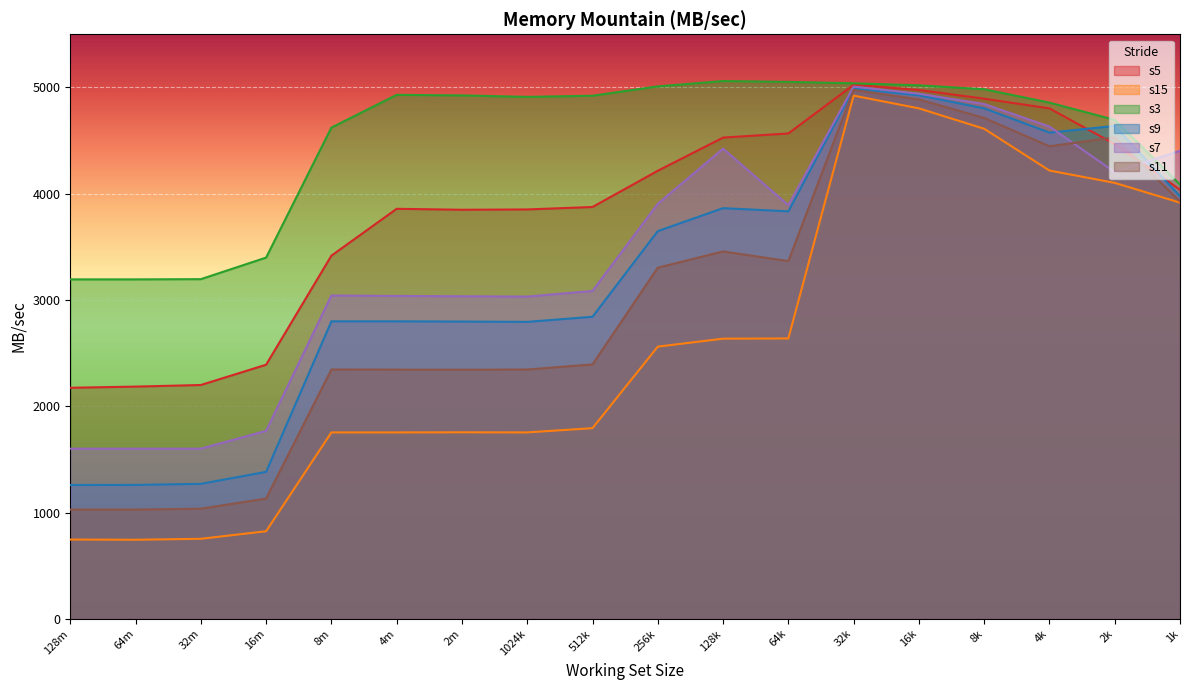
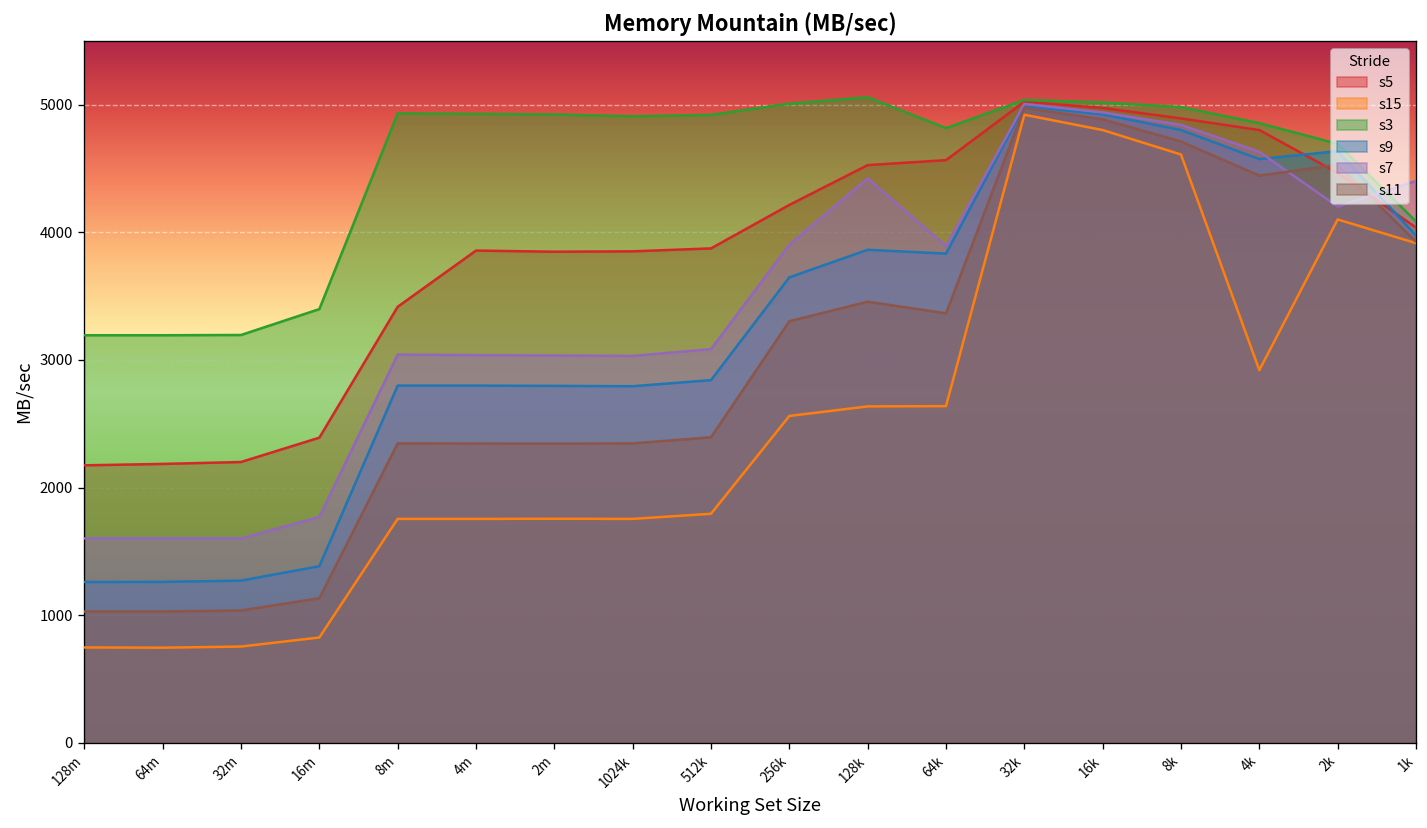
  {
    "s5": {
      "128m": 2170,
      "64m": 2190,
      "32m": 2200,
      "16m": 2390,
      "8m": 3420,
      "4m": 3860,
      "2m": 3850,
      "1024k": 3850,
      "512k": 3880,
      "256k": 4220,
      "128k": 4530,
      "64k": 4570,
      "16k": 4980,
      "8k": 4890,
      "4k": 4800,
      "1k": 4040
    },
    "s15": {
      "128m": 750,
      "64m": 740,
      "32m": 750,
      "16m": 820,
      "8m": 1750,
      "4m": 1750,
      "2m": 1760,
      "1024k": 1750,
      "512k": 1790,
      "256k": 2560,
      "128k": 2640,
      "64k": 2640,
      "32k": 4920,
      "16k": 4800,
      "8k": 4610,
-     "4k": 4220,
+     "4k": 2920,
      "2k": 4100
    },
    "s3": {
      "128m": 3190,
      "64m": 3190,
      "32m": 3200,
      "16m": 3400,
-     "8m": 4620,
+     "8m": 4930,
      "4m": 4930,
      "2m": 4930,
      "1024k": 4910,
      "512k": 4920,
      "256k": 5010,
      "128k": 5060,
-     "64k": 5050,
+     "64k": 4820,
      "16k": 5020,
      "8k": 4980,
      "4k": 4860,
      "1k": 4090
    },
    "s9": {
      "128m": 1260,
      "64m": 1260,
      "32m": 1270,
      "16m": 1380,
      "8m": 2800,
      "4m": 2800,
      "2m": 2800,
      "1024k": 2790,
      "512k": 2840,
      "256k": 3650,
      "128k": 3860,
      "64k": 3830,
      "8k": 4800,
      "4k": 4580,
      "1k": 3980
    },
    "s7": {
      "128m": 1600,
      "64m": 1600,
      "32m": 1600,
      "16m": 1770,
      "8m": 3040,
      "4m": 3040,
      "2m": 3040,
      "1024k": 3030,
      "512k": 3090,
      "256k": 3910,
      "128k": 4420,
      "64k": 3890,
      "8k": 4840,
      "4k": 4630,
      "1k": 4400
    },
    "s11": {
      "128m": 1030,
      "64m": 1030,
      "32m": 1040,
      "16m": 1130,
      "8m": 2350,
      "4m": 2350,
      "2m": 2340,
      "1024k": 2350,
      "512k": 2390,
      "256k": 3300,
      "128k": 3460,
      "64k": 3370,
      "16k": 4890,
      "8k": 4710,
      "4k": 4450
    }
  }
